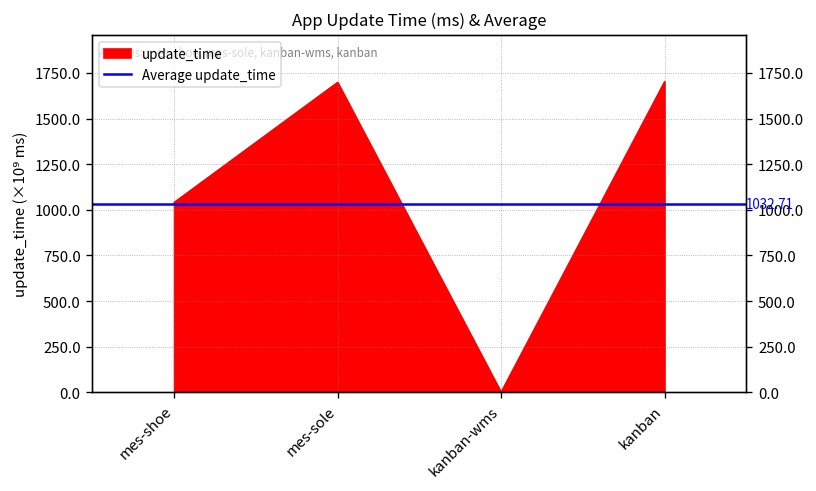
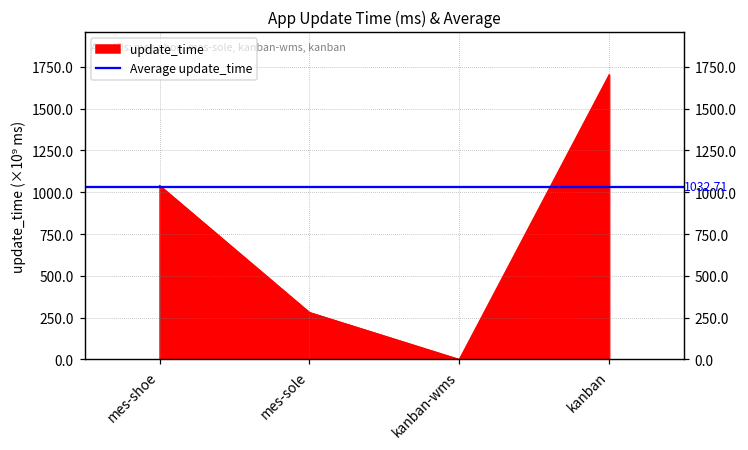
  {
    "mes-shoe": 1040,
-   "mes-sole": 1700,
+   "mes-sole": 280,
    "kanban-wms": 0,
    "kanban": 1700
  }
